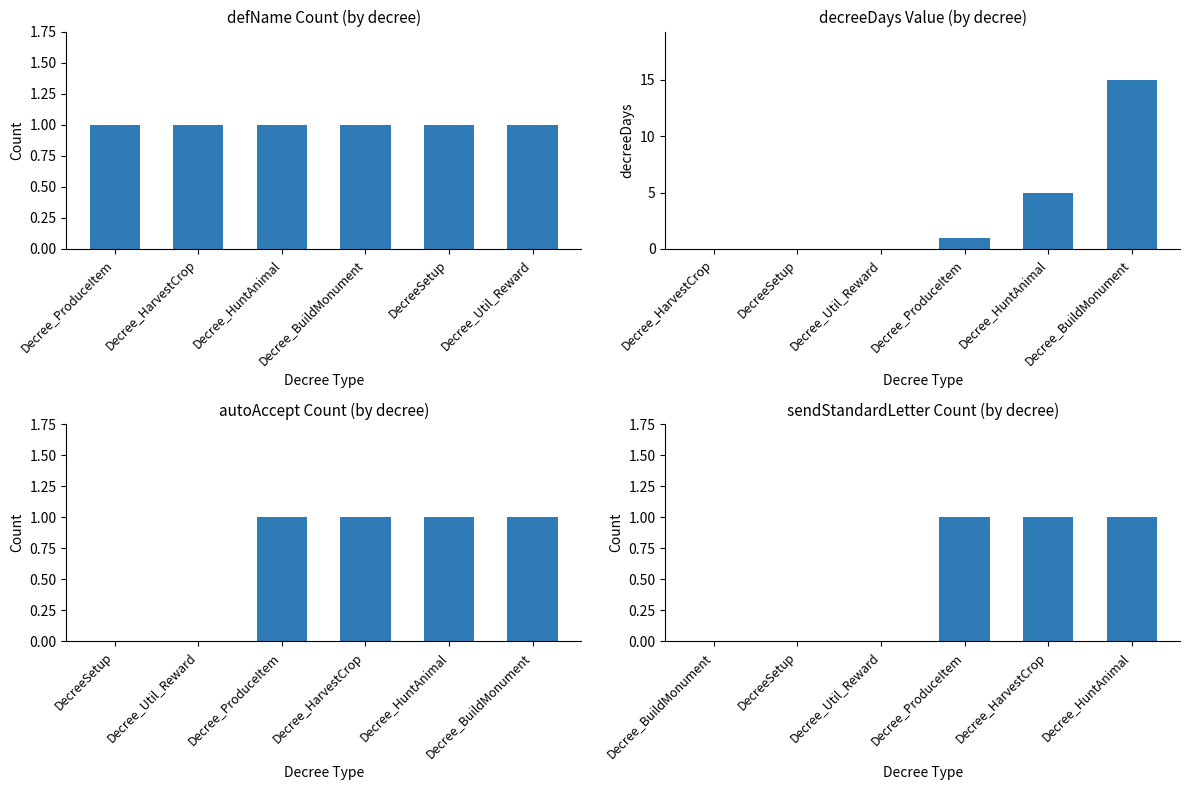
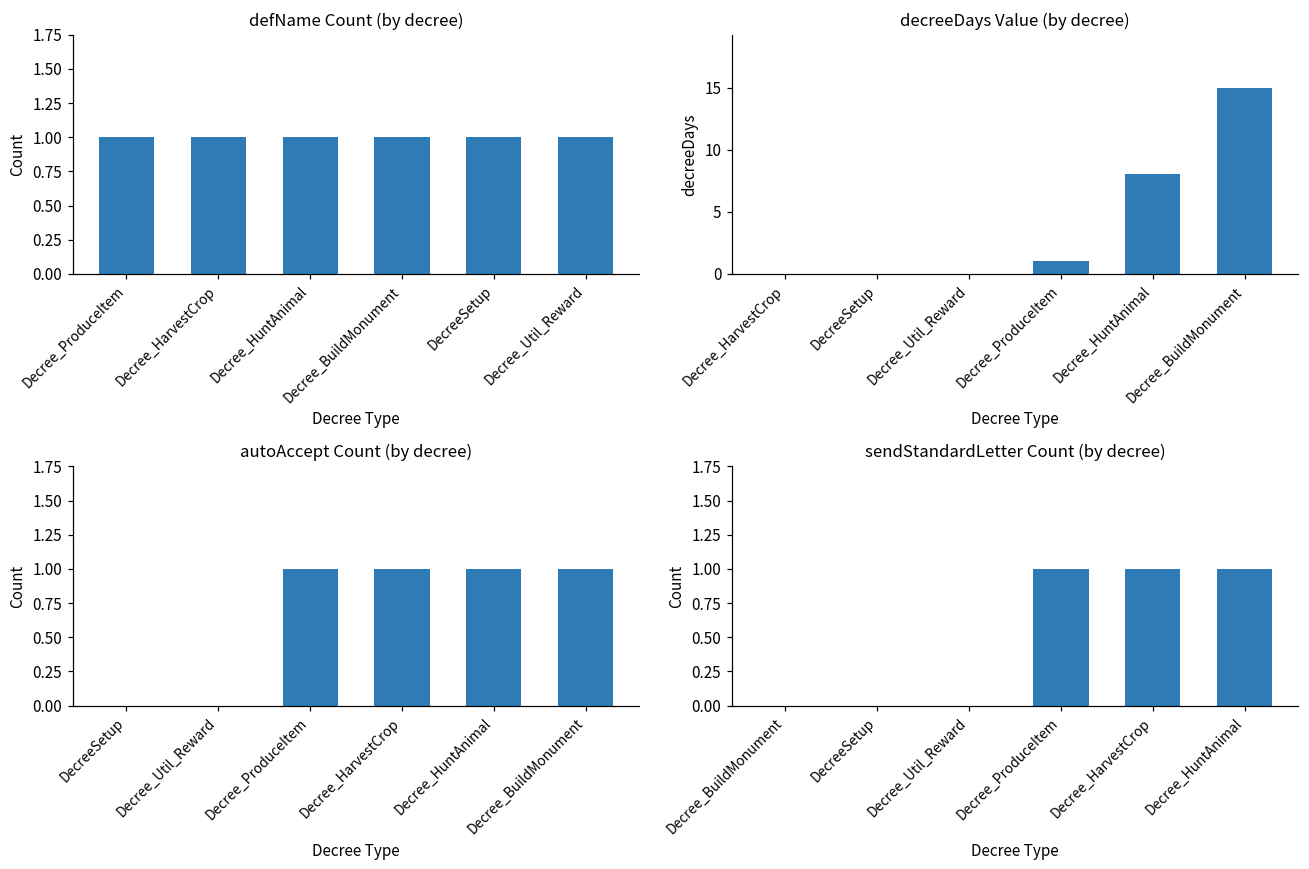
  {
    "defName Count (by decree)": {
      "Decree_ProduceItem": 1.00,
      "Decree_HarvestCrop": 1.00,
      "Decree_HuntAnimal": 1.00,
      "Decree_BuildMonument": 1.00,
      "DecreeSetup": 1.00,
      "Decree_Util_Reward": 1.00
    },
    "decreeDays Value (by decree)": {
      "Decree_HarvestCrop": 0,
      "DecreeSetup": 0,
      "Decree_Util_Reward": 0,
      "Decree_ProduceItem": 1,
-     "Decree_HuntAnimal": 5,
+     "Decree_HuntAnimal": 8,
      "Decree_BuildMonument": 15
    },
    "autoAccept Count (by decree)": {
      "DecreeSetup": 0.00,
      "Decree_Util_Reward": 0.00,
      "Decree_ProduceItem": 1.00,
      "Decree_HarvestCrop": 1.00,
      "Decree_HuntAnimal": 1.00,
      "Decree_BuildMonument": 1.00
    },
    "sendStandardLetter Count (by decree)": {
      "Decree_BuildMonument": 0.00,
      "DecreeSetup": 0.00,
      "Decree_Util_Reward": 0.00,
      "Decree_ProduceItem": 1.00,
      "Decree_HarvestCrop": 1.00,
      "Decree_HuntAnimal": 1.00
    }
  }
